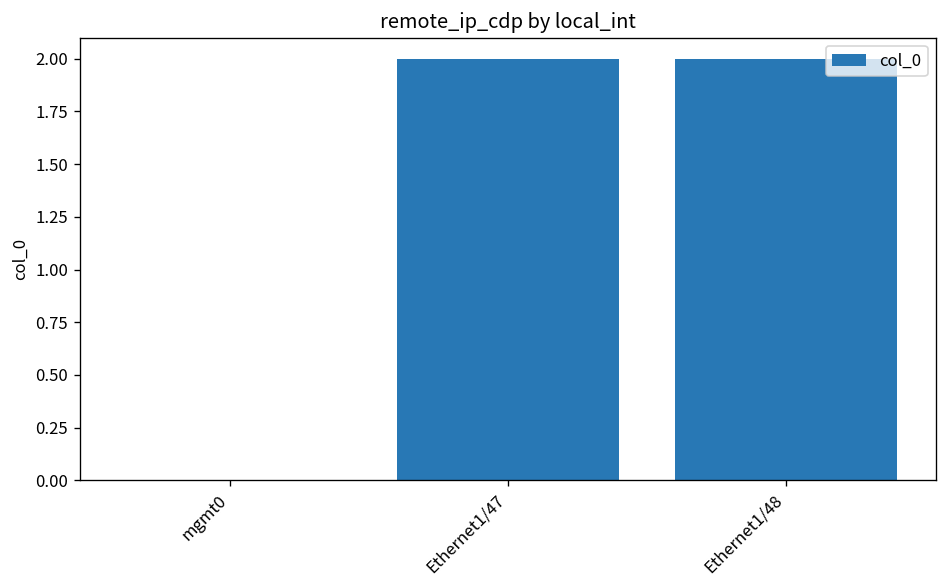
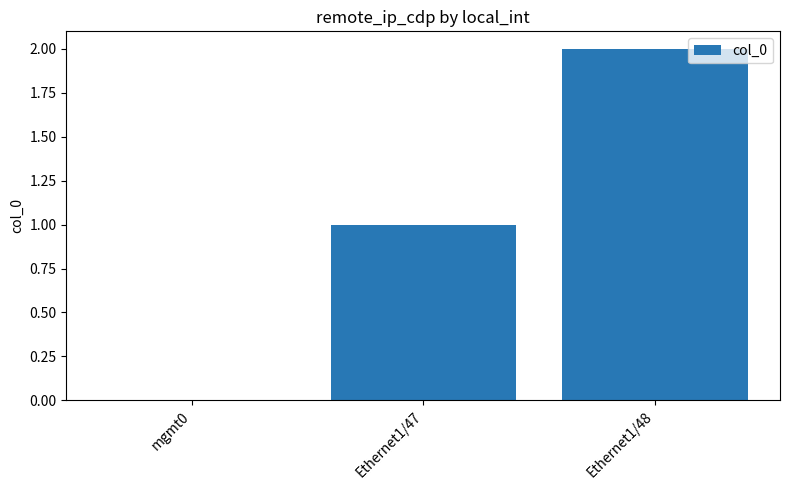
  {
    "mgmt0": 0,
-   "Ethernet1/47": 2,
+   "Ethernet1/47": 1,
    "Ethernet1/48": 2
  }
